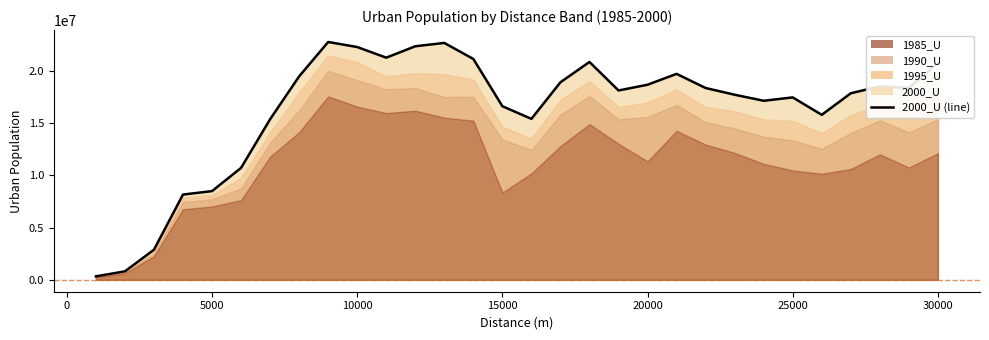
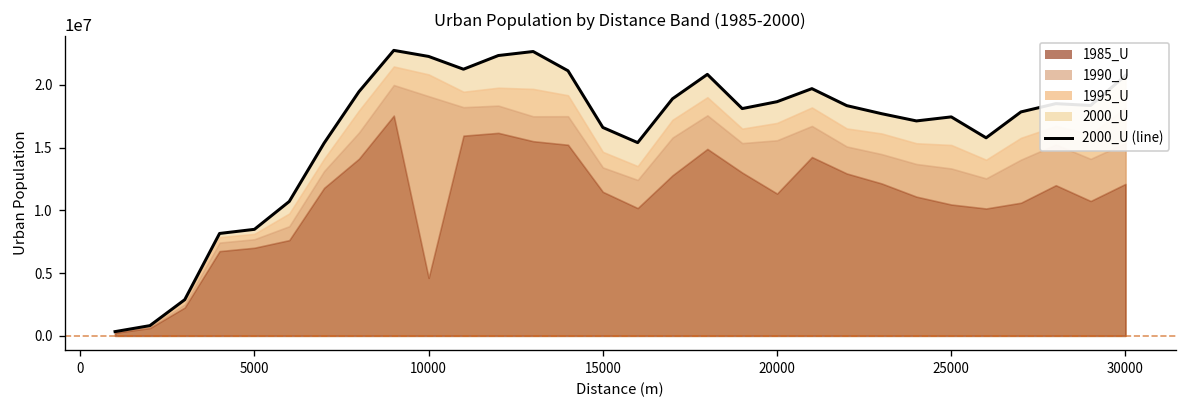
  {
    "1985_U": {
      "5000": 7000000,
-     "10000": 16600000,
-     "15000": 8400000,
+     "10000": 4600000,
+     "15000": 11500000,
      "20000": 11300000,
      "25000": 10500000,
      "30000": 12100000
    }
  }
